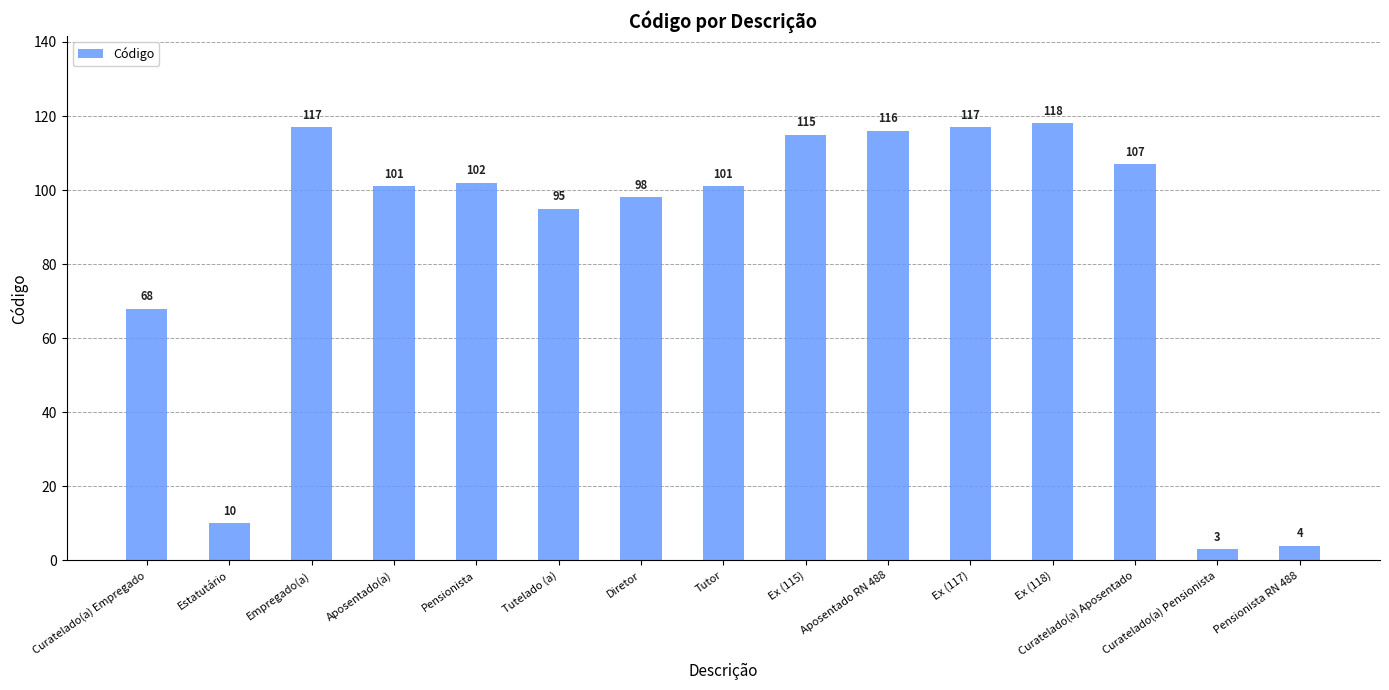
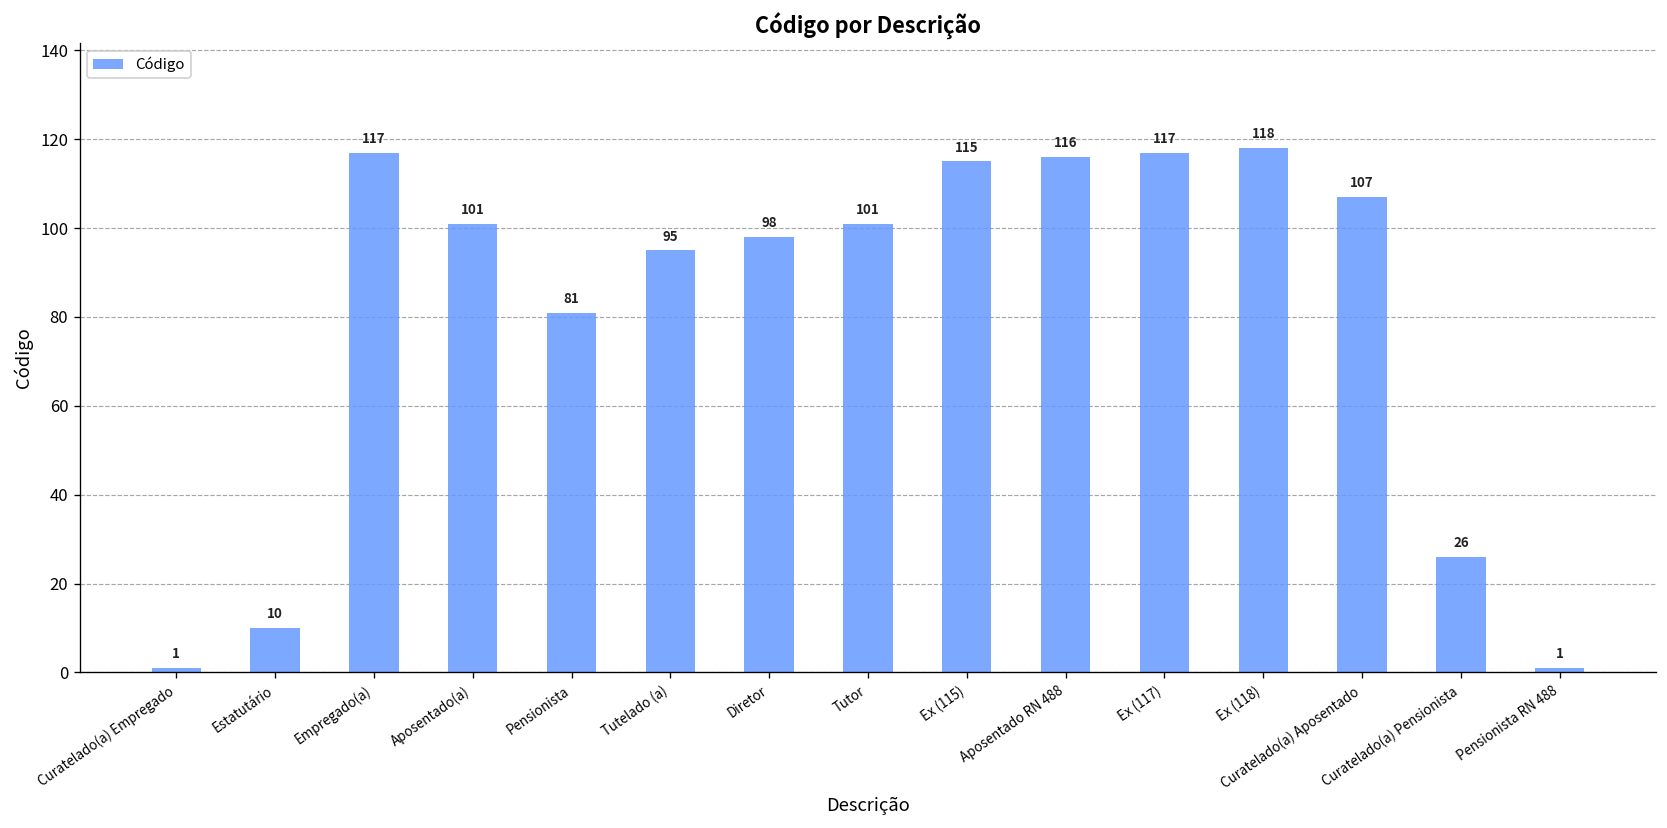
  {
-   "Curatelado(a) Empregado": 68,
+   "Curatelado(a) Empregado": 1,
    "Estatutário": 10,
    "Empregado(a)": 117,
    "Aposentado(a)": 101,
-   "Pensionista": 102,
+   "Pensionista": 81,
    "Tutelado (a)": 95,
    "Diretor": 98,
    "Tutor": 101,
    "Ex (115)": 115,
    "Aposentado RN 488": 116,
    "Ex (117)": 117,
    "Ex (118)": 118,
    "Curatelado(a) Aposentado": 107,
-   "Curatelado(a) Pensionista": 3,
-   "Pensionista RN 488": 4
+   "Curatelado(a) Pensionista": 26,
+   "Pensionista RN 488": 1
  }
